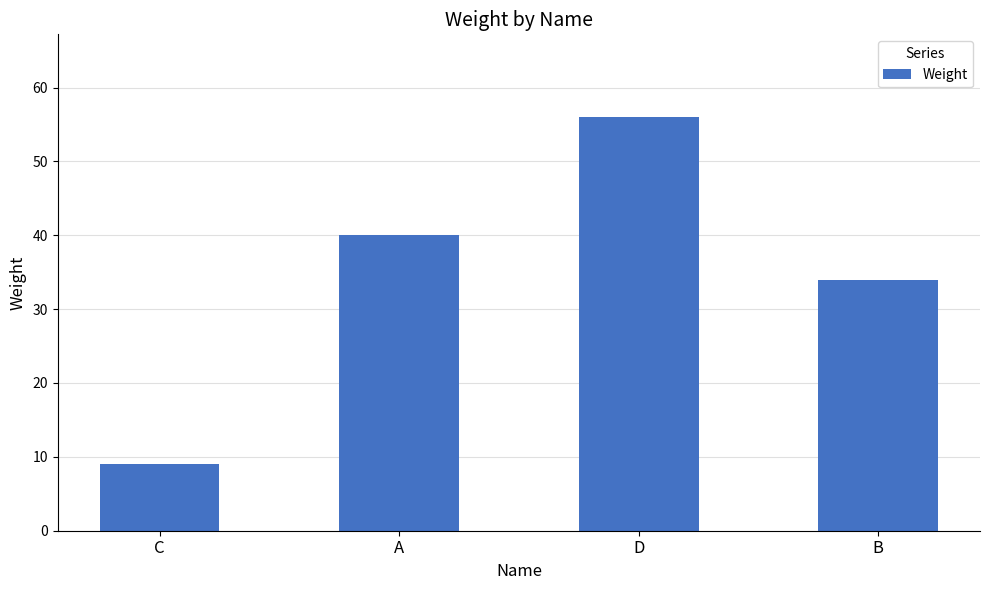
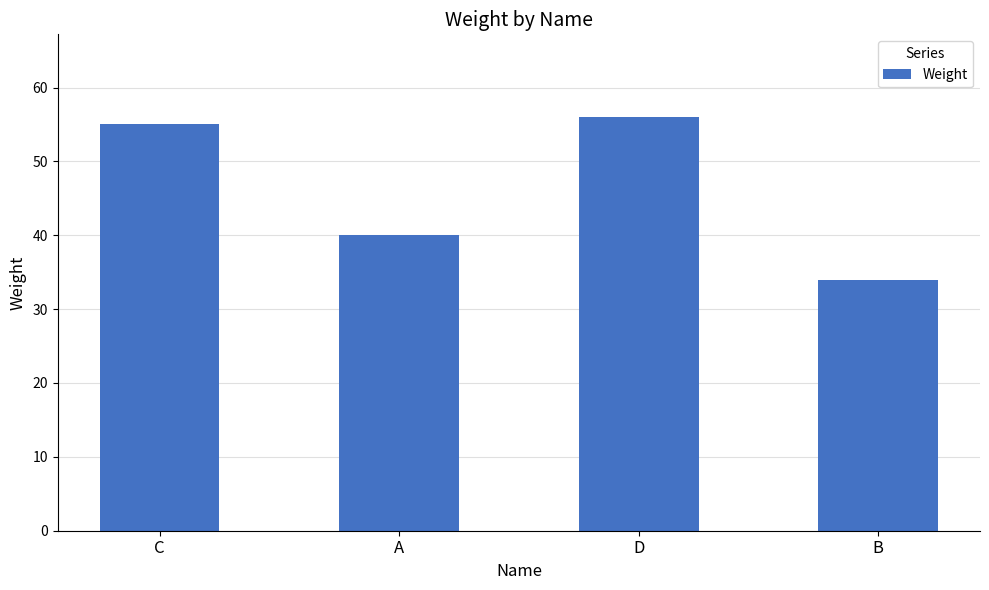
  {
-   "C": 9,
+   "C": 55,
    "A": 40,
    "D": 56,
    "B": 34
  }
